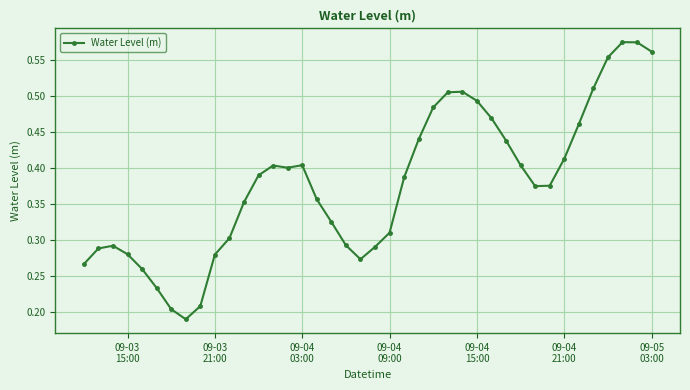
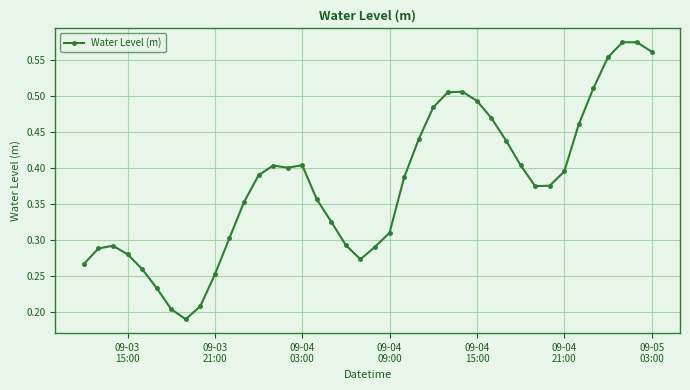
  {
    "09-03 15:00": 0.28,
-   "09-03 21:00": 0.28,
+   "09-03 21:00": 0.25,
    "09-04 03:00": 0.40,
    "09-04 09:00": 0.31,
    "09-04 15:00": 0.49,
-   "09-04 21:00": 0.41,
+   "09-04 21:00": 0.40,
    "09-05 03:00": 0.56
  }
